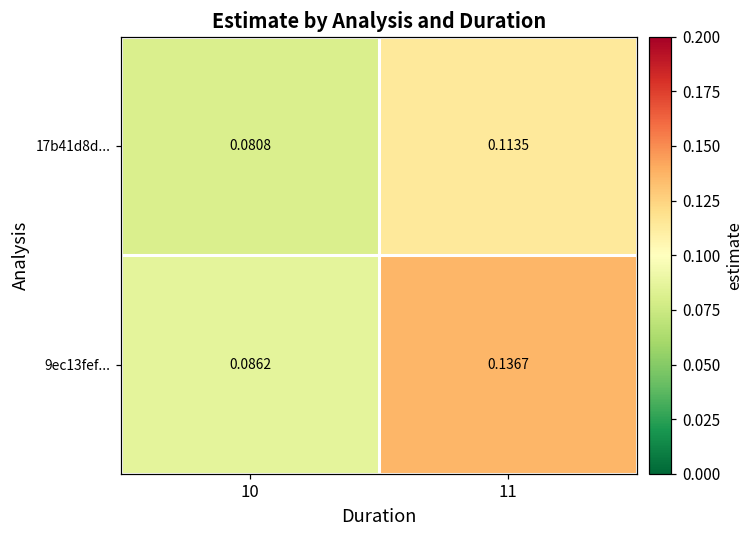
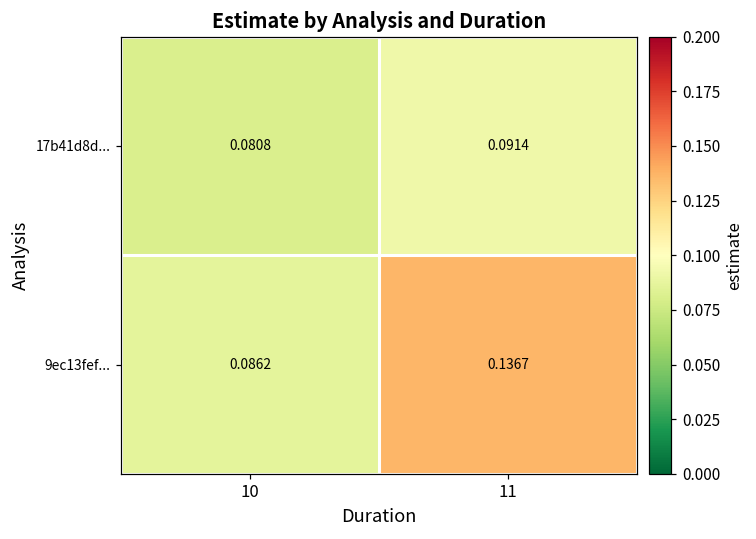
  {
    "17b41d8d...": {
      "10": 0.0808,
-     "11": 0.1135
+     "11": 0.0914
    },
    "9ec13fef...": {
      "10": 0.0862,
      "11": 0.1367
    }
  }
